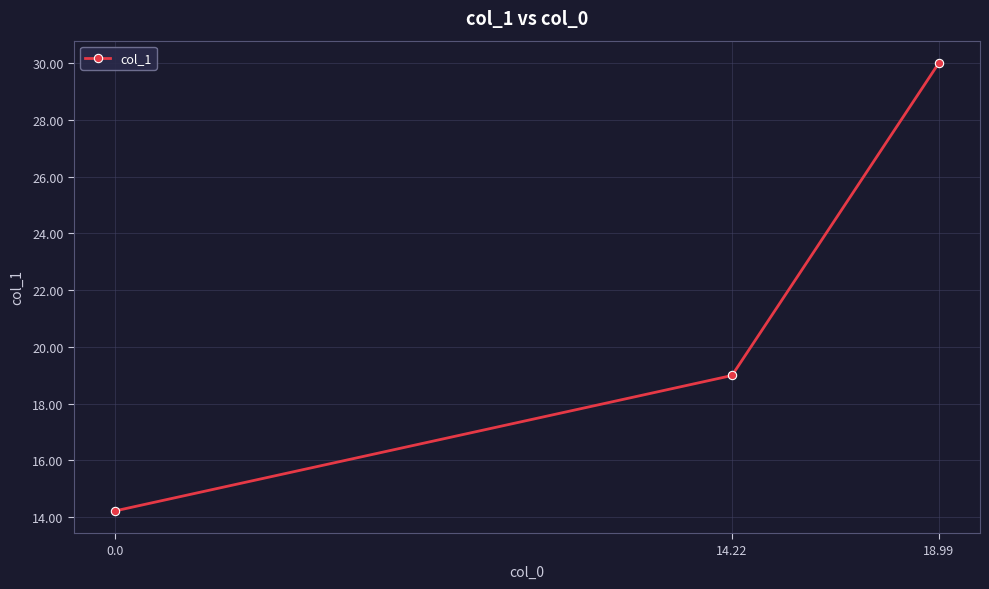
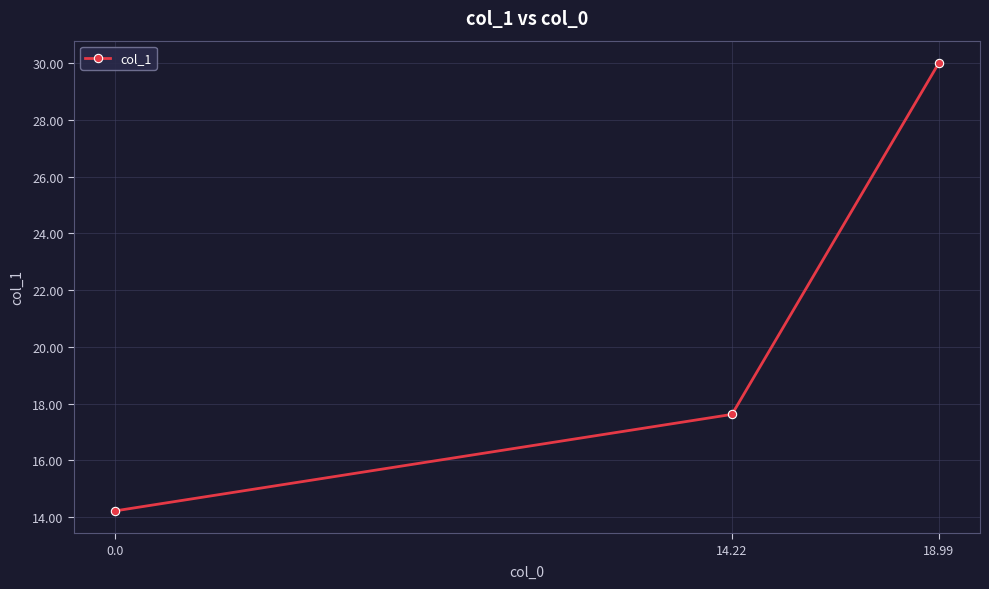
  {
    "0.0": 14.2,
-   "14.22": 19.0,
+   "14.22": 17.6,
    "18.99": 30.0
  }
